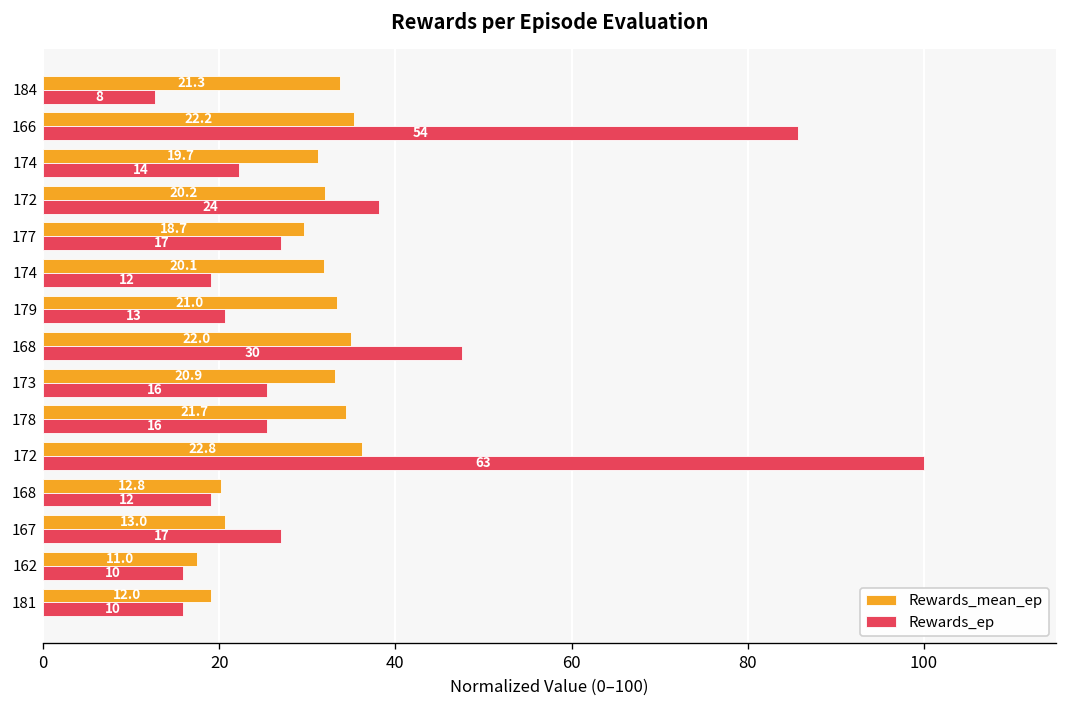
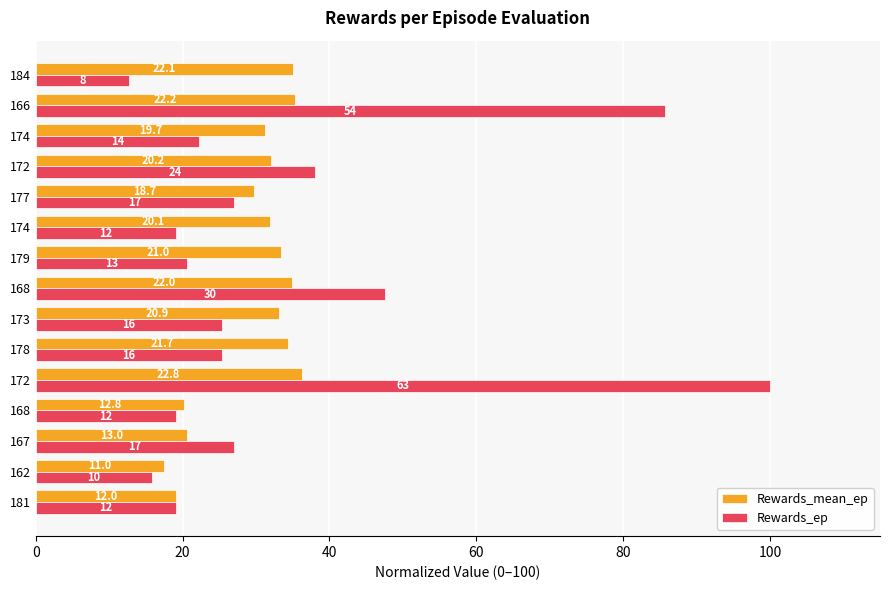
  {
    "Rewards_mean_ep": {
-     "184": 21.3
+     "184": 22.1
    },
    "Rewards_ep": {
-     "181": 10
+     "181": 12
    }
  }
